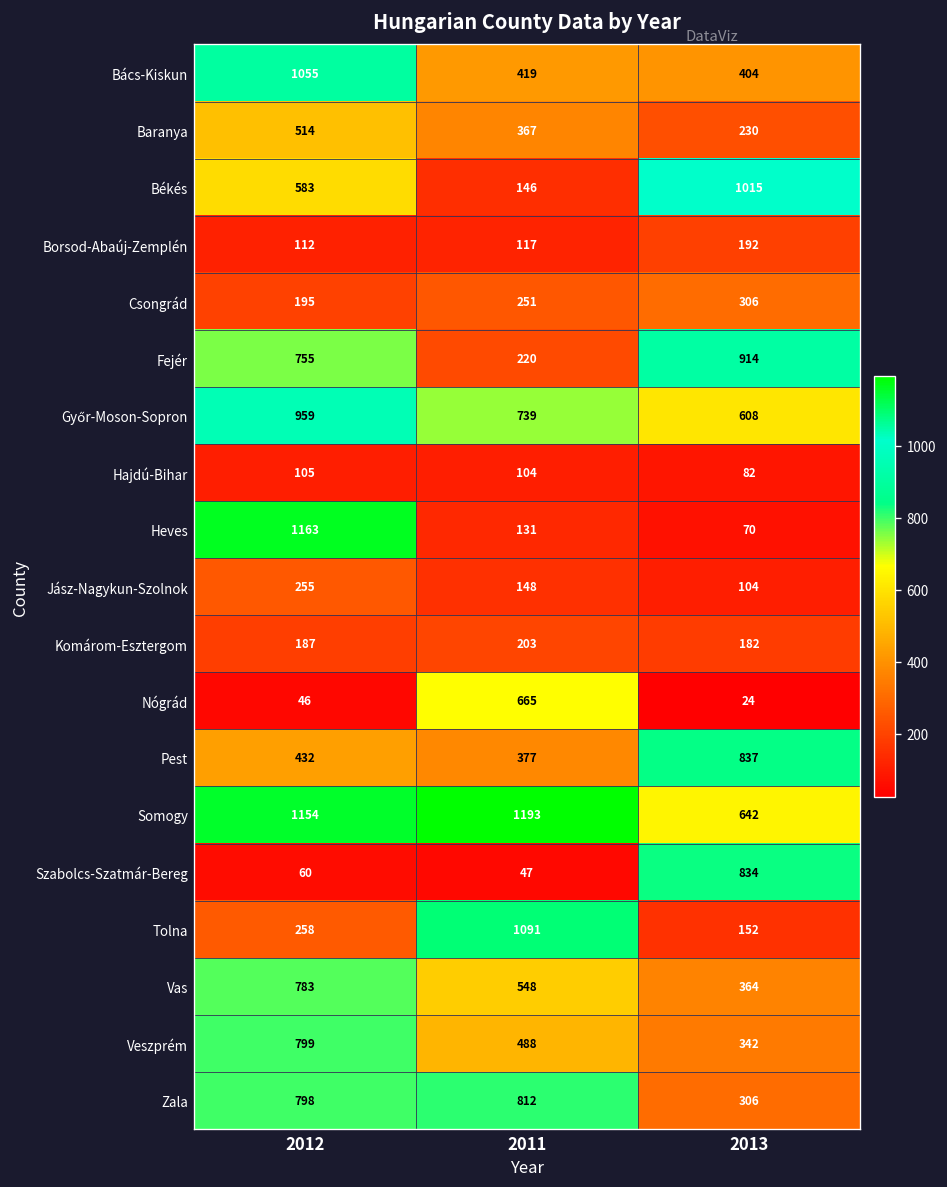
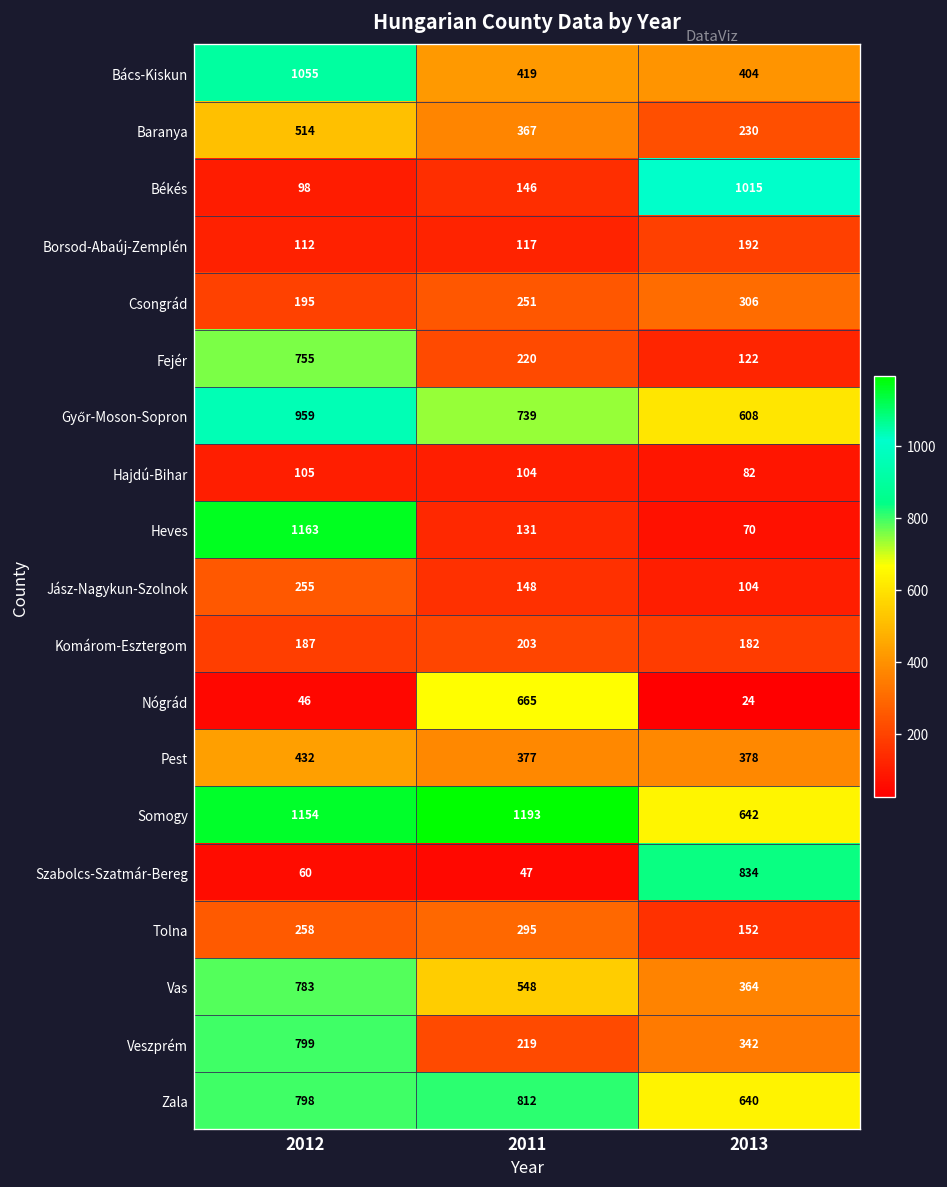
  {
    "Bács-Kiskun": {
      "2012": 1055,
      "2011": 419,
      "2013": 404
    },
    "Baranya": {
      "2012": 514,
      "2011": 367,
      "2013": 230
    },
    "Békés": {
-     "2012": 583,
+     "2012": 98,
      "2011": 146,
      "2013": 1015
    },
    "Borsod-Abaúj-Zemplén": {
      "2012": 112,
      "2011": 117,
      "2013": 192
    },
    "Csongrád": {
      "2012": 195,
      "2011": 251,
      "2013": 306
    },
    "Fejér": {
      "2012": 755,
      "2011": 220,
-     "2013": 914
+     "2013": 122
    },
    "Győr-Moson-Sopron": {
      "2012": 959,
      "2011": 739,
      "2013": 608
    },
    "Hajdú-Bihar": {
      "2012": 105,
      "2011": 104,
      "2013": 82
    },
    "Heves": {
      "2012": 1163,
      "2011": 131,
      "2013": 70
    },
    "Jász-Nagykun-Szolnok": {
      "2012": 255,
      "2011": 148,
      "2013": 104
    },
    "Komárom-Esztergom": {
      "2012": 187,
      "2011": 203,
      "2013": 182
    },
    "Nógrád": {
      "2012": 46,
      "2011": 665,
      "2013": 24
    },
    "Pest": {
      "2012": 432,
      "2011": 377,
-     "2013": 837
+     "2013": 378
    },
    "Somogy": {
      "2012": 1154,
      "2011": 1193,
      "2013": 642
    },
    "Szabolcs-Szatmár-Bereg": {
      "2012": 60,
      "2011": 47,
      "2013": 834
    },
    "Tolna": {
      "2012": 258,
-     "2011": 1091,
+     "2011": 295,
      "2013": 152
    },
    "Vas": {
      "2012": 783,
      "2011": 548,
      "2013": 364
    },
    "Veszprém": {
      "2012": 799,
-     "2011": 488,
+     "2011": 219,
      "2013": 342
    },
    "Zala": {
      "2012": 798,
      "2011": 812,
-     "2013": 306
+     "2013": 640
    }
  }
